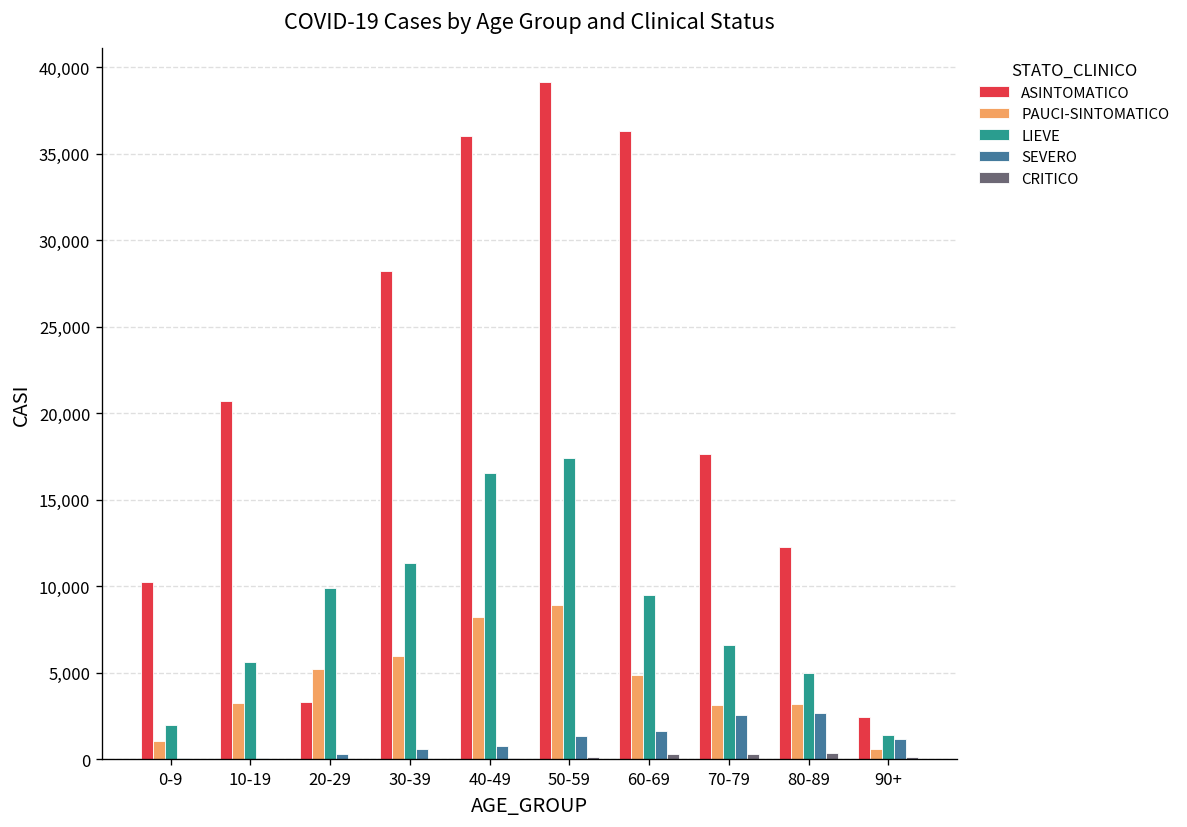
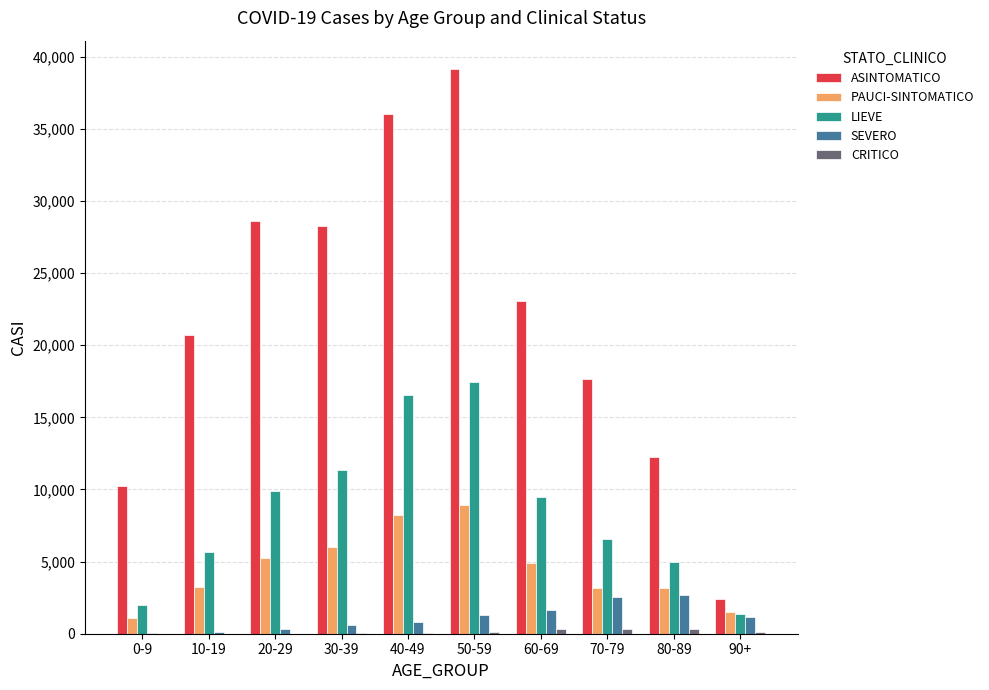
  {
    "ASINTOMATICO": {
      "0-9": "10,200",
      "10-19": "20,700",
-     "20-29": "3,300",
+     "20-29": "28,600",
      "30-39": "28,200",
      "40-49": "36,000",
      "50-59": "39,200",
-     "60-69": "36,300",
+     "60-69": "23,100",
      "70-79": "17,700",
      "80-89": "12,300",
      "90+": "2,400"
    },
    "PAUCI-SINTOMATICO": {
      "0-9": "1,100",
      "10-19": "3,300",
      "20-29": "5,200",
      "30-39": "6,000",
      "40-49": "8,200",
      "50-59": "8,900",
      "60-69": "4,900",
      "70-79": "3,100",
      "80-89": "3,200",
-     "90+": "600"
+     "90+": "1,500"
    }
  }
